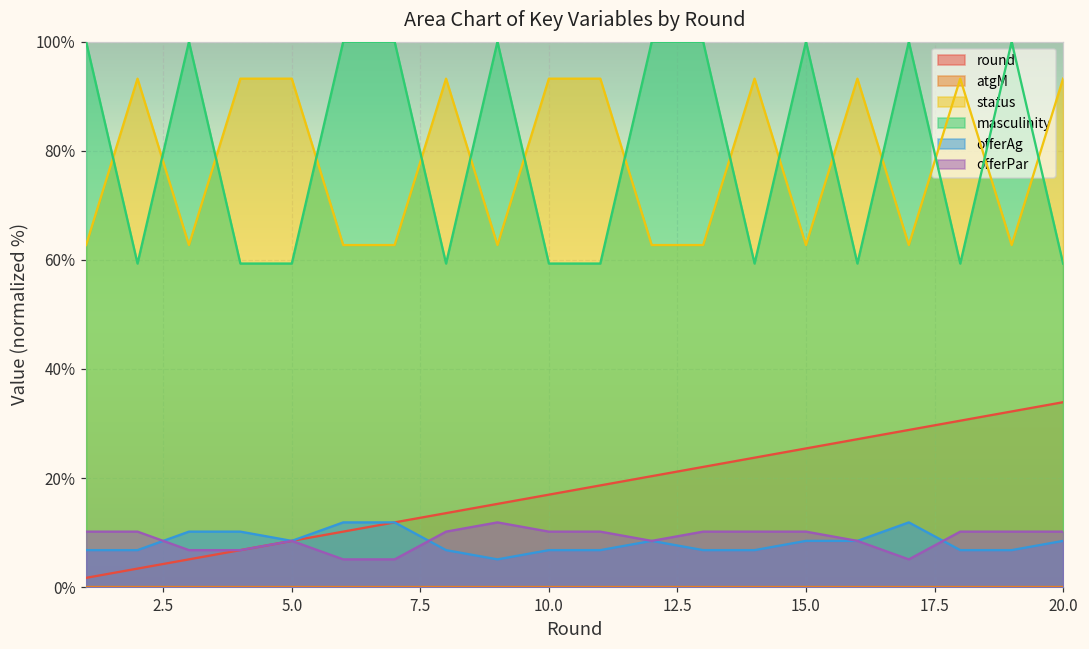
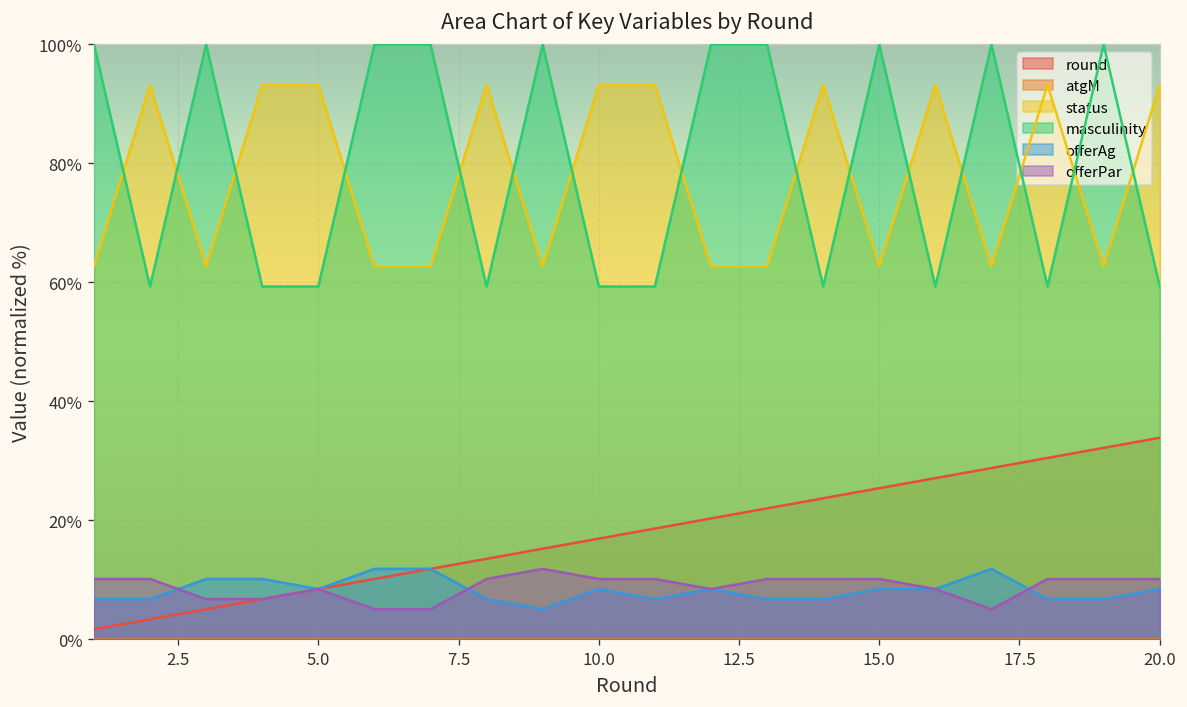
  {
    "masculinity": {
      "5.0": "59%",
      "10.0": "59%",
      "15.0": "100%",
      "20.0": "59%"
    },
    "offerAg": {
-     "10.0": "7%",
+     "10.0": "8%",
      "15.0": "8%",
      "20.0": "8%"
    },
    "offerPar": {
      "10.0": "10%",
      "15.0": "10%",
      "20.0": "10%"
    }
  }
